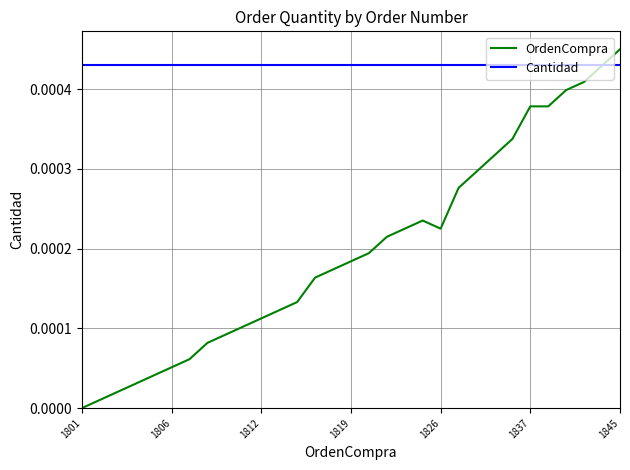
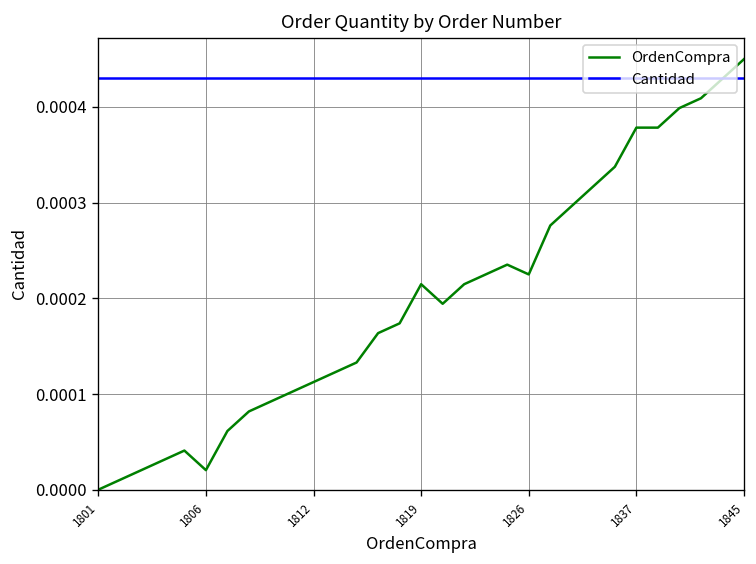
  {
    "OrdenCompra": {
      "1801": 0.00000,
-     "1806": 0.00005,
+     "1806": 0.00002,
      "1812": 0.00011,
-     "1819": 0.00018,
+     "1819": 0.00021,
      "1826": 0.00023,
      "1837": 0.00038,
      "1845": 0.00045
    },
    "Cantidad": {
      "1801": 0.00043,
      "1806": 0.00043,
      "1812": 0.00043,
      "1819": 0.00043,
      "1826": 0.00043,
      "1845": 0.00043
    }
  }
